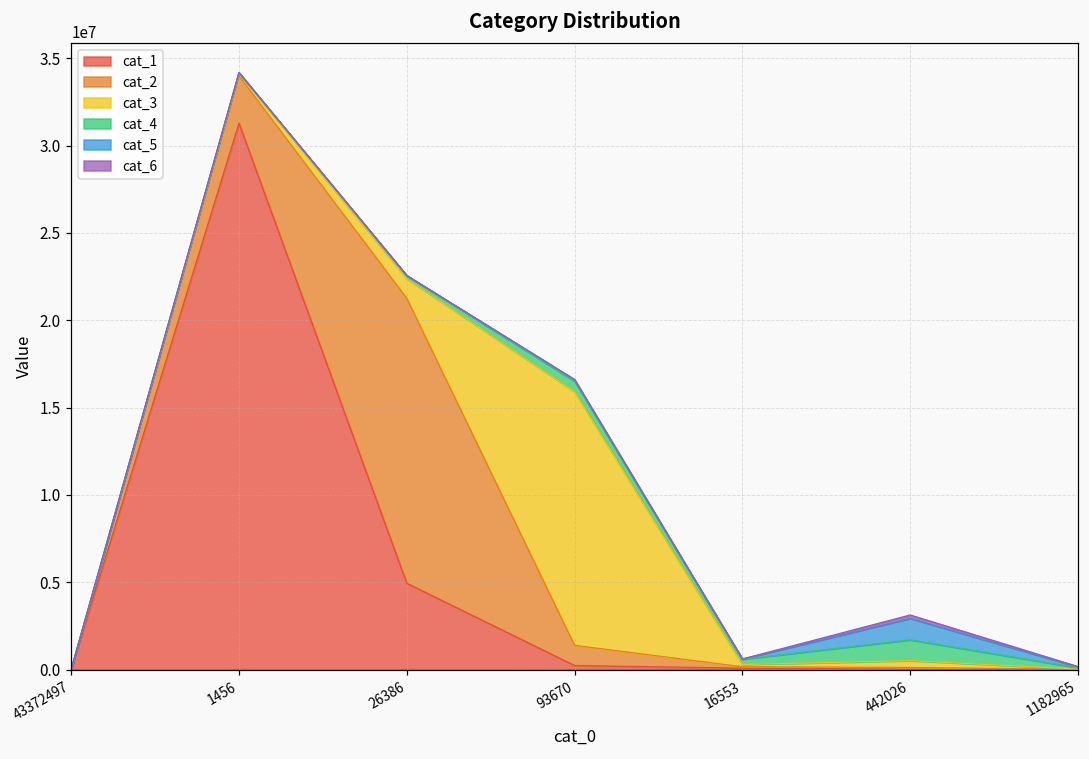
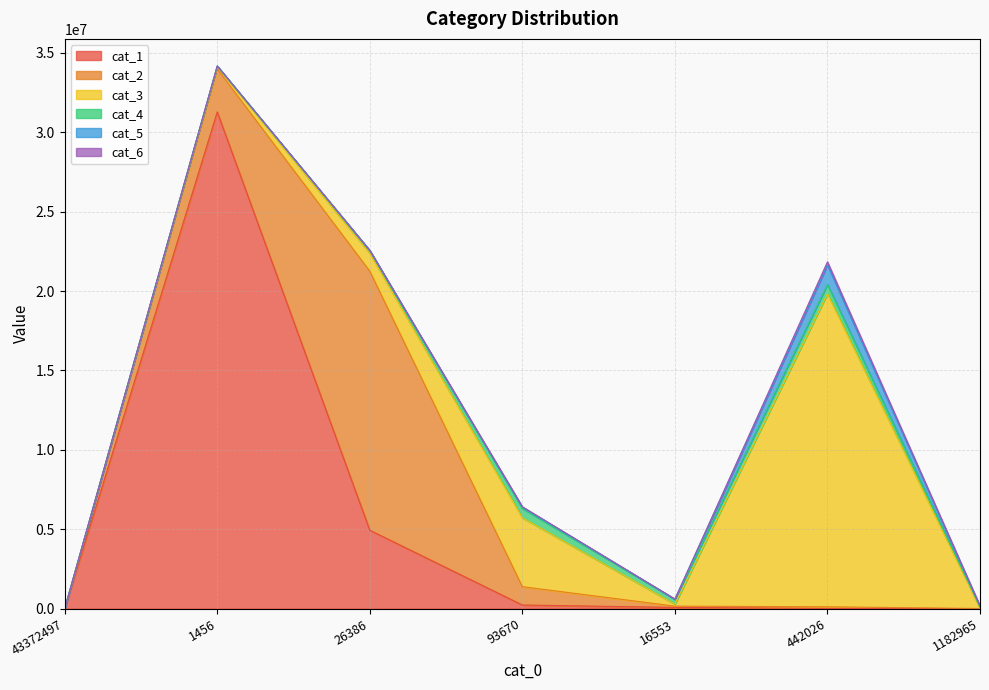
  {
    "cat_3": {
      "26386": 1100000,
-     "93670": 14500000,
-     "442026": 400000
+     "93670": 4300000,
+     "442026": 19700000
    },
    "cat_4": {
-     "442026": 1200000
+     "442026": 600000
    },
    "cat_5": {
      "442026": 1200000
    },
    "cat_6": {
      "442026": 200000
    }
  }
